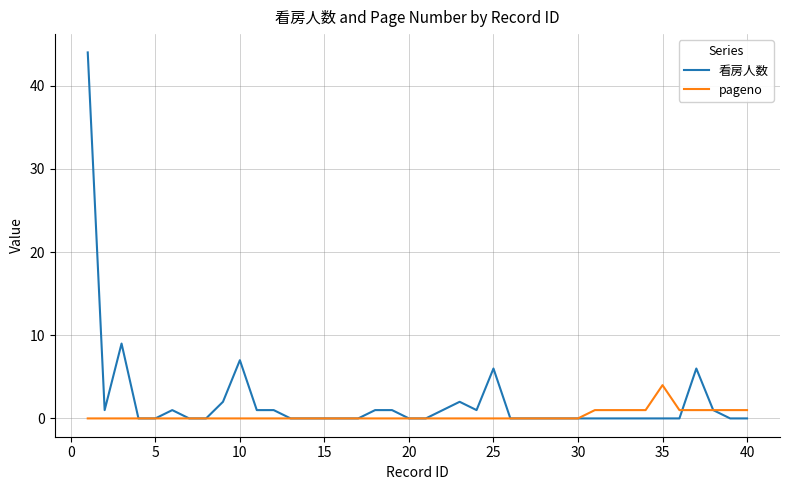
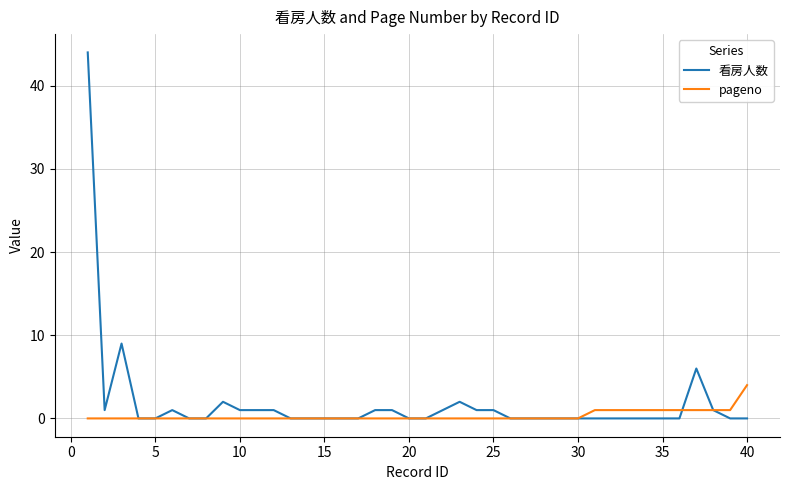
  {
    "看房人数": {
-     "10": 7,
-     "25": 6,
+     "10": 1,
+     "25": 1,
      "35": 0,
      "40": 0
    },
    "pageno": {
      "10": 0,
      "25": 0,
-     "35": 4,
-     "40": 1
+     "35": 1,
+     "40": 4
    }
  }
